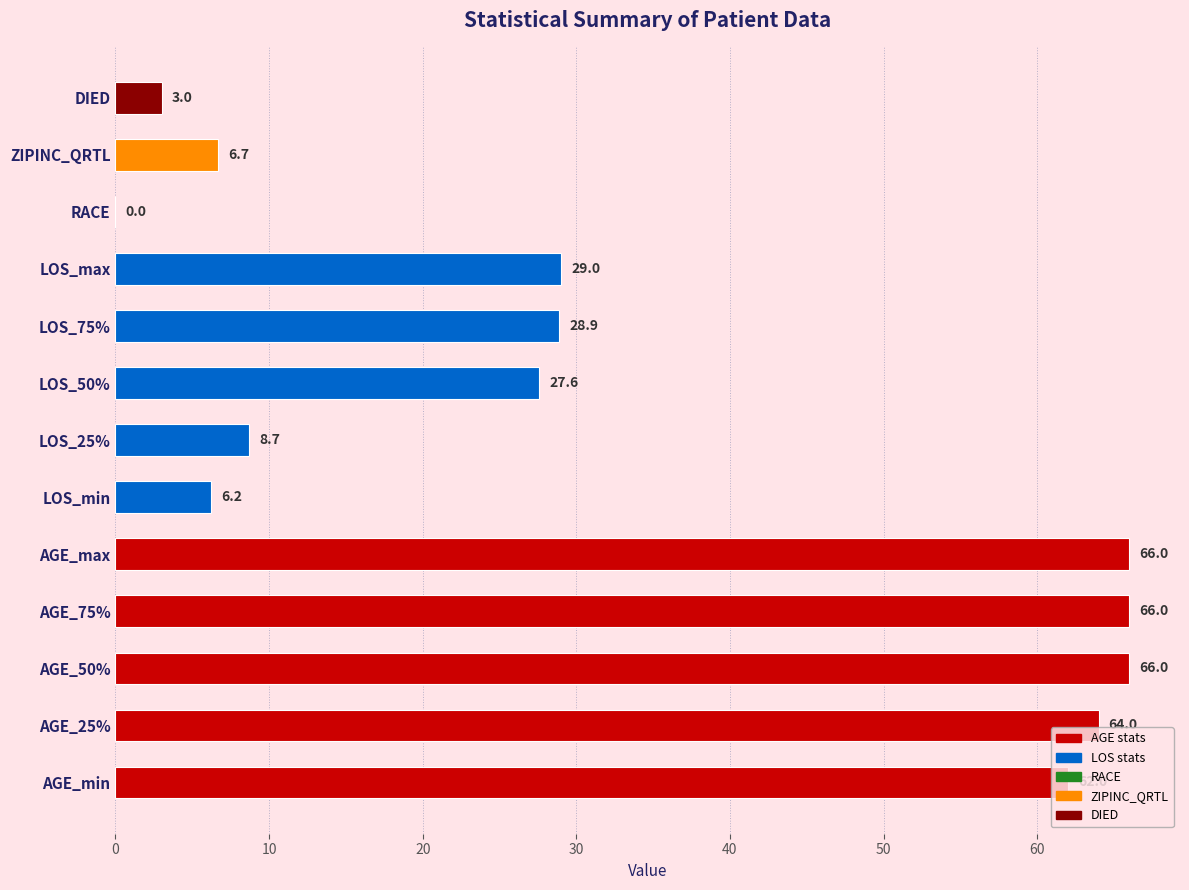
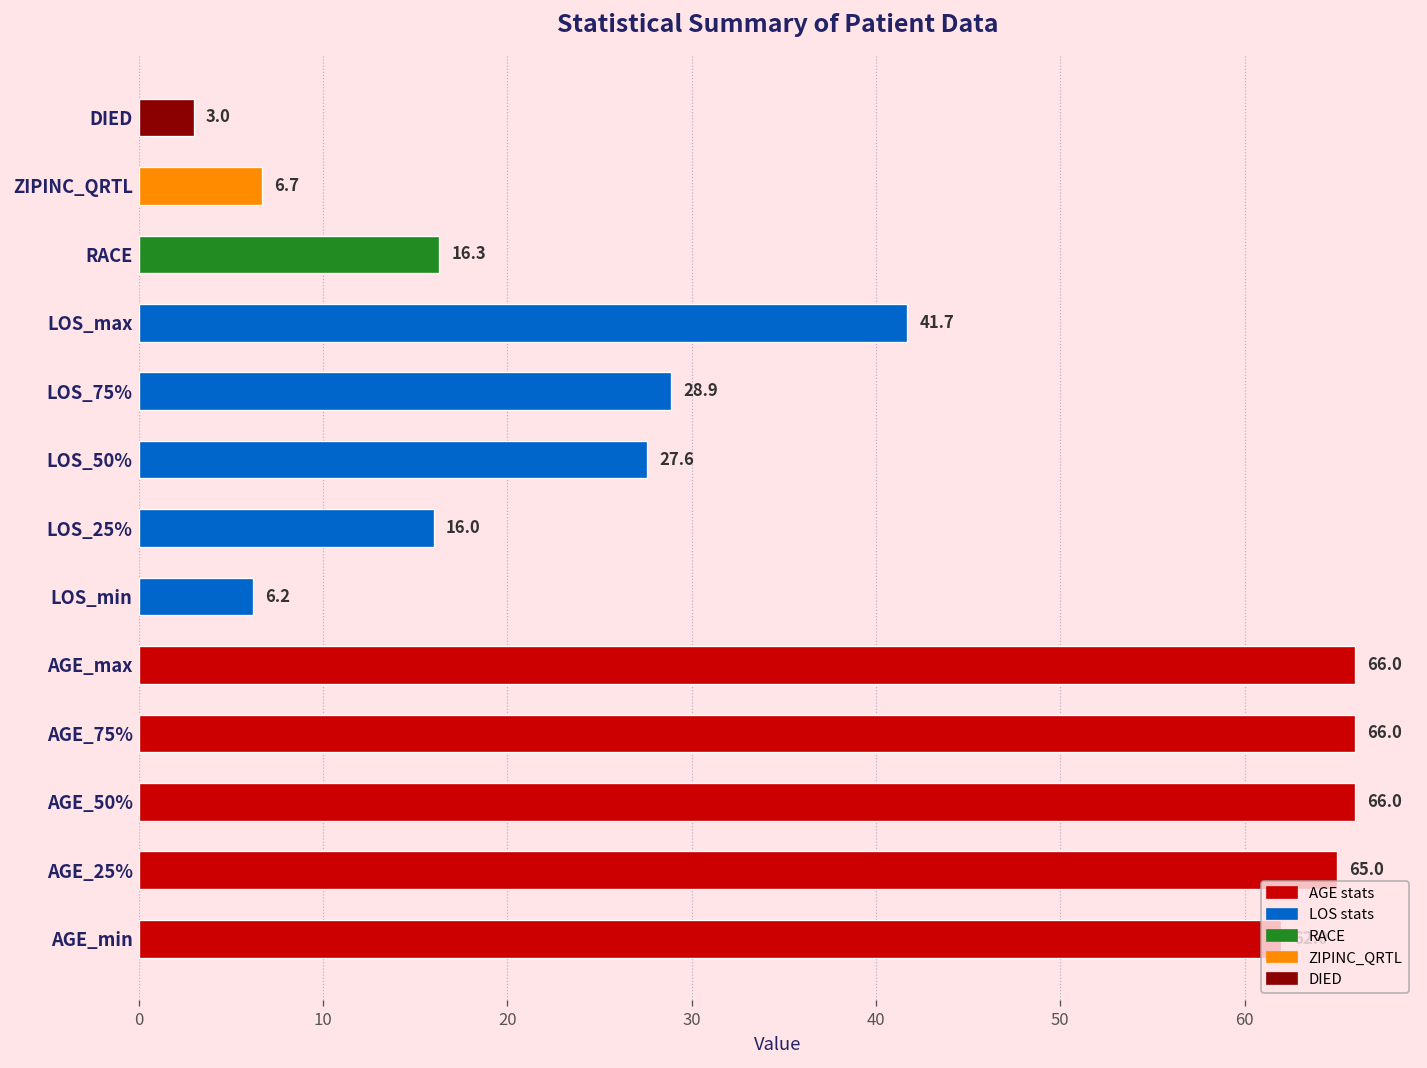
  {
    "DIED": 3.0,
    "ZIPINC_QRTL": 6.7,
-   "RACE": 0.0,
-   "LOS_max": 29.0,
+   "RACE": 16.3,
+   "LOS_max": 41.7,
    "LOS_75%": 28.9,
    "LOS_50%": 27.6,
-   "LOS_25%": 8.7,
+   "LOS_25%": 16.0,
    "LOS_min": 6.2,
    "AGE_max": 66.0,
    "AGE_75%": 66.0,
    "AGE_50%": 66.0,
-   "AGE_25%": 64
+   "AGE_25%": 65
  }
